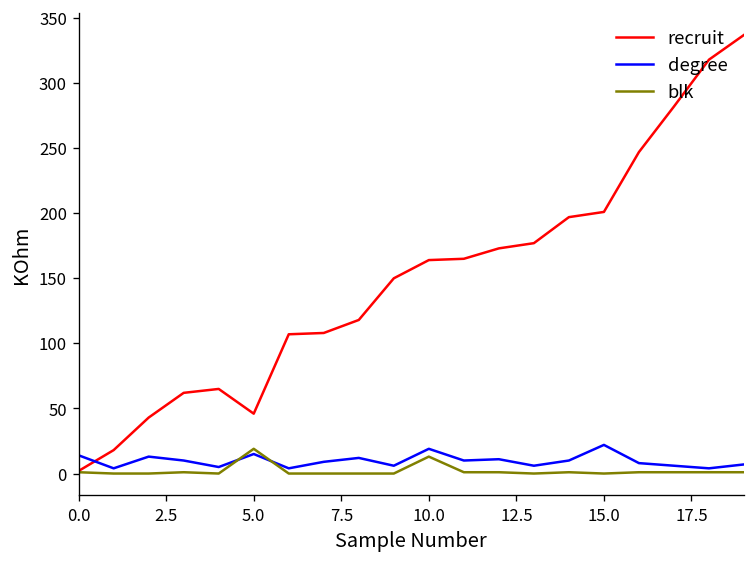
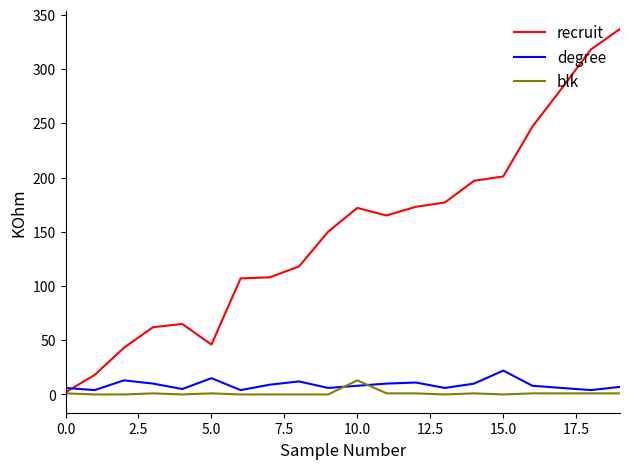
  {
    "recruit": {
      "5.0": 46,
-     "10.0": 164,
+     "10.0": 172,
      "15.0": 201
    },
    "degree": {
-     "0.0": 14,
+     "0.0": 6,
      "5.0": 15,
-     "10.0": 19,
+     "10.0": 8,
      "15.0": 22
    },
    "blk": {
-     "5.0": 19,
+     "5.0": 1,
      "10.0": 13,
      "15.0": 0
    }
  }
